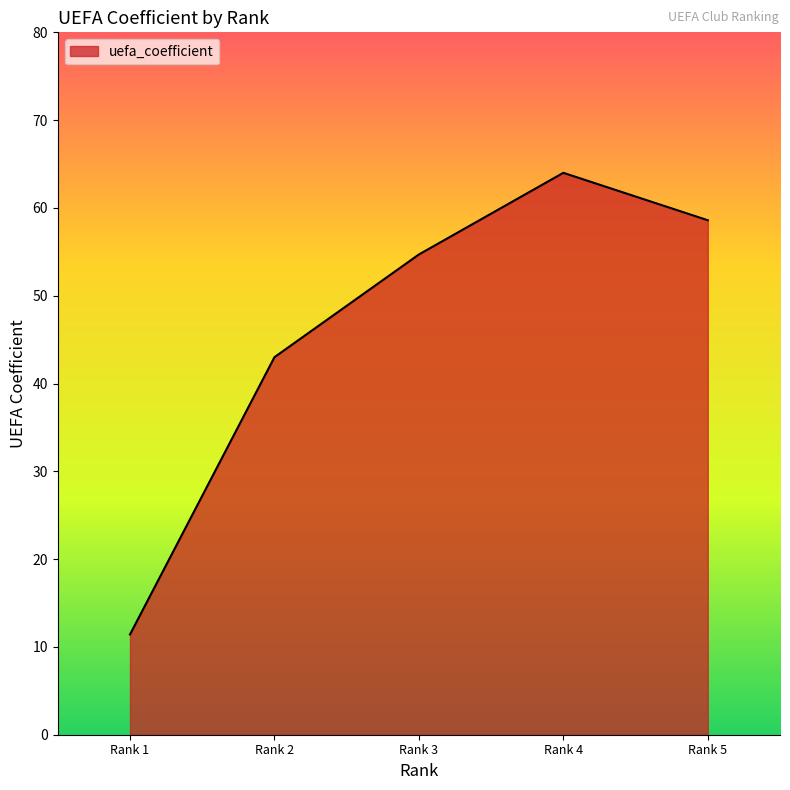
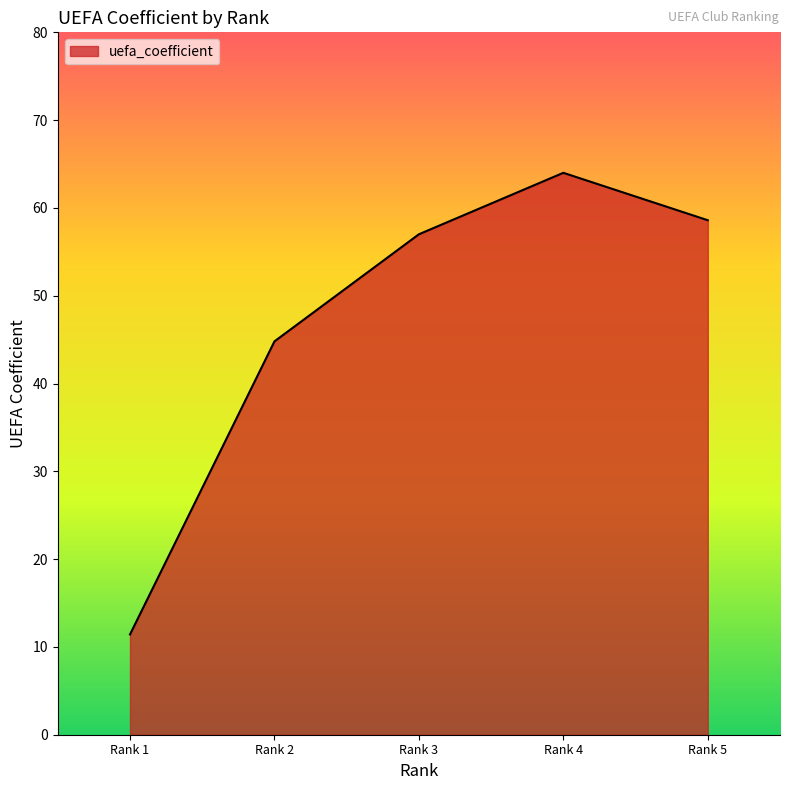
  {
    "Rank 1": 11,
-   "Rank 2": 43,
-   "Rank 3": 55,
+   "Rank 2": 45,
+   "Rank 3": 57,
    "Rank 4": 64,
    "Rank 5": 59
  }
